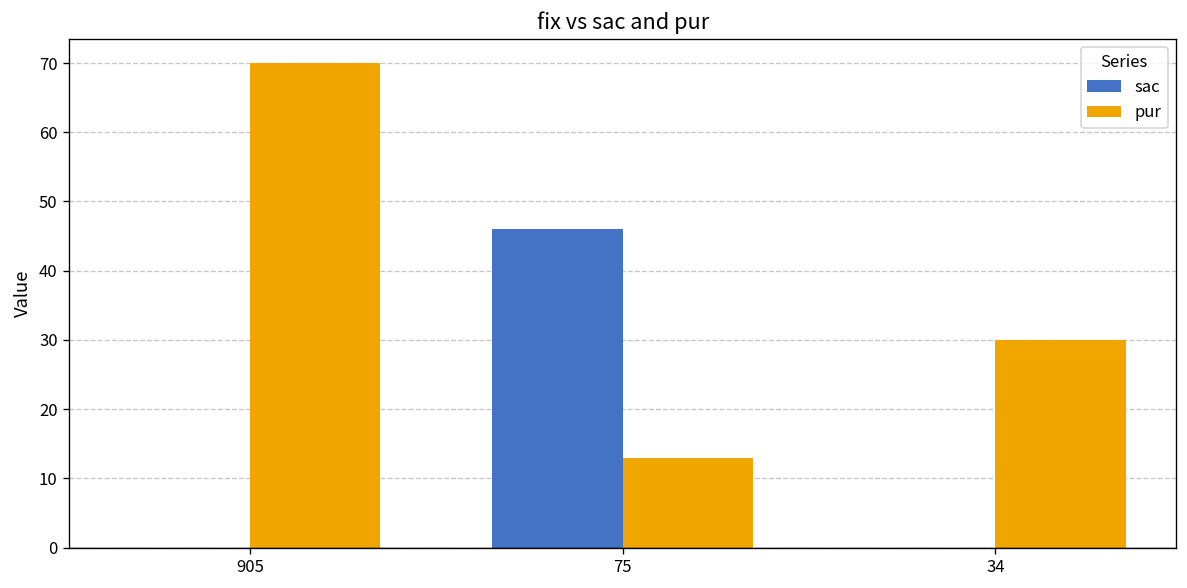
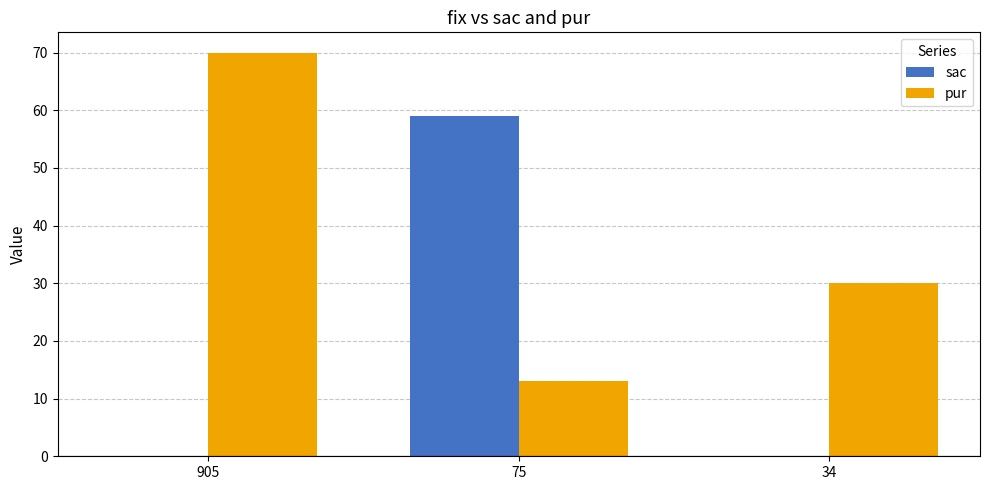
  {
    "sac": {
      "905": 0,
-     "75": 46,
+     "75": 59,
      "34": 0
    },
    "pur": {
      "905": 70,
      "75": 13,
      "34": 30
    }
  }
